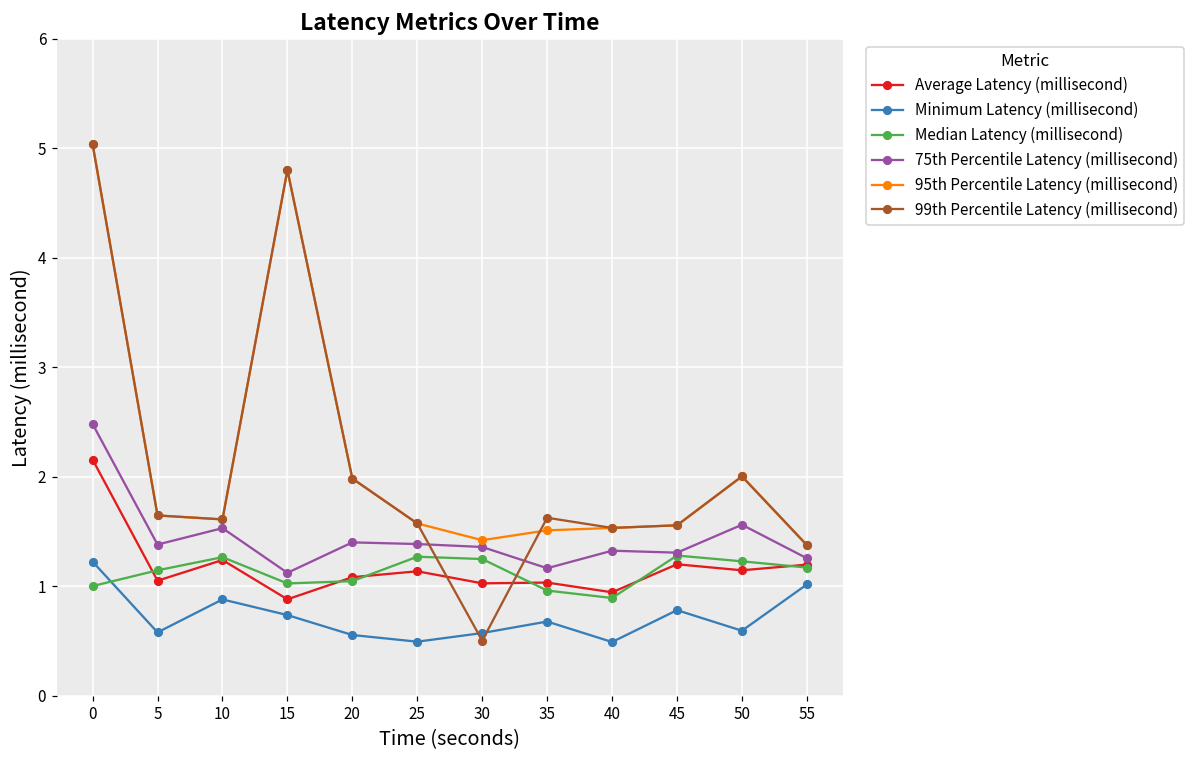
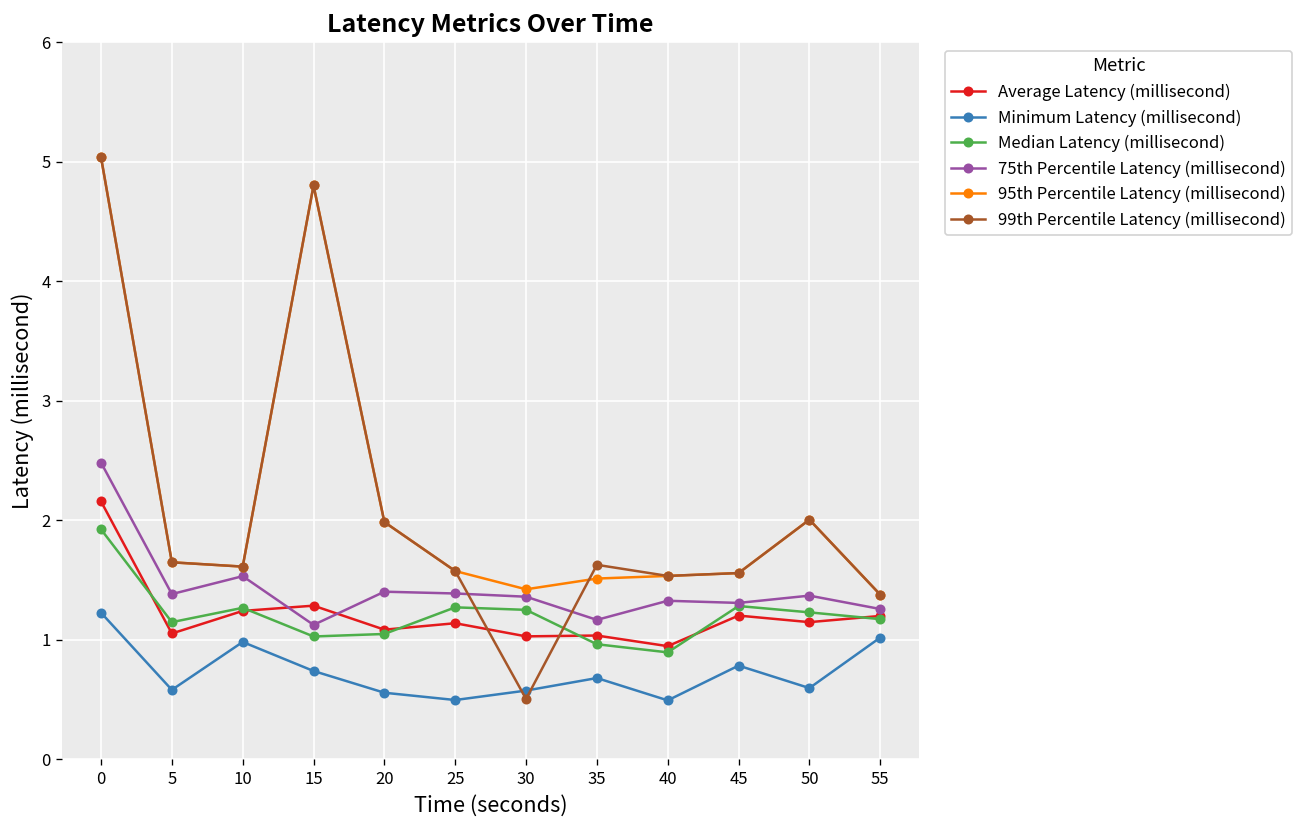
  {
    "Average Latency (millisecond)": {
      "0": 2.2,
      "5": 1.1,
      "10": 1.2,
-     "15": 0.9,
+     "15": 1.3,
      "20": 1.1,
      "25": 1.1,
      "30": 1.0,
      "35": 1.0,
      "40": 0.9,
      "45": 1.2,
      "50": 1.1,
      "55": 1.2
    },
    "Minimum Latency (millisecond)": {
      "0": 1.2,
      "5": 0.6,
-     "10": 0.9,
+     "10": 1.0,
      "15": 0.7,
      "20": 0.6,
      "25": 0.5,
      "30": 0.6,
      "35": 0.7,
      "40": 0.5,
      "45": 0.8,
      "50": 0.6,
      "55": 1.0
    },
    "Median Latency (millisecond)": {
-     "0": 1.0,
+     "0": 1.9,
      "5": 1.1,
      "10": 1.3,
      "15": 1.0,
      "20": 1.0,
      "25": 1.3,
      "30": 1.2,
      "35": 1.0,
      "40": 0.9,
      "45": 1.3,
      "50": 1.2,
      "55": 1.2
    },
    "75th Percentile Latency (millisecond)": {
      "0": 2.5,
      "5": 1.4,
      "10": 1.5,
      "15": 1.1,
      "20": 1.4,
      "25": 1.4,
      "30": 1.4,
      "35": 1.2,
      "40": 1.3,
      "45": 1.3,
-     "50": 1.6,
+     "50": 1.4,
      "55": 1.3
    },
    "95th Percentile Latency (millisecond)": {
      "30": 1.4,
      "35": 1.5
    },
    "99th Percentile Latency (millisecond)": {
      "30": 0.5,
      "35": 1.6
    }
  }
